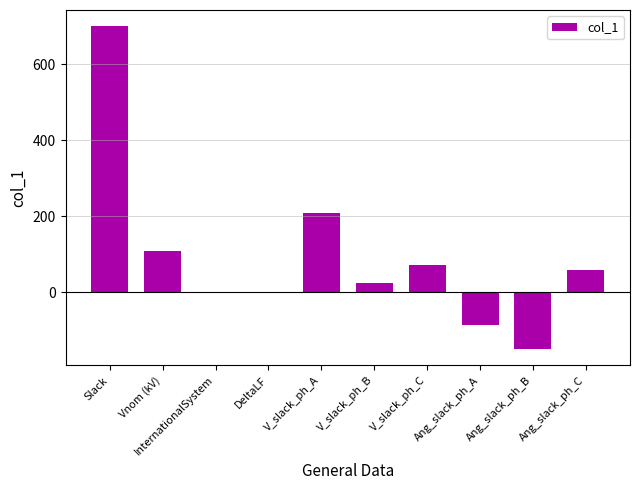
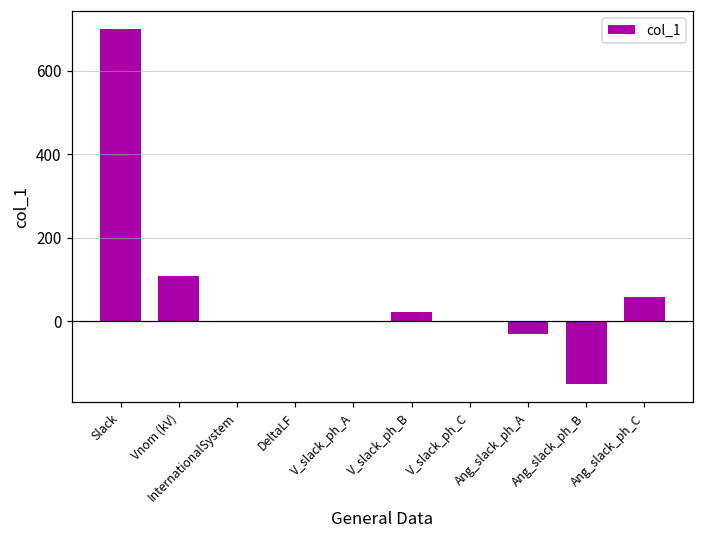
  {
    "Slack": 700,
    "Vnom (kV)": 110,
    "InternationalSystem": 0,
    "DeltaLF": 0,
-   "V_slack_ph_A": 210,
+   "V_slack_ph_A": 0,
    "V_slack_ph_B": 20,
-   "V_slack_ph_C": 70,
-   "Ang_slack_ph_A": -90,
+   "V_slack_ph_C": 0,
+   "Ang_slack_ph_A": -30,
    "Ang_slack_ph_B": -150,
    "Ang_slack_ph_C": 60
  }
